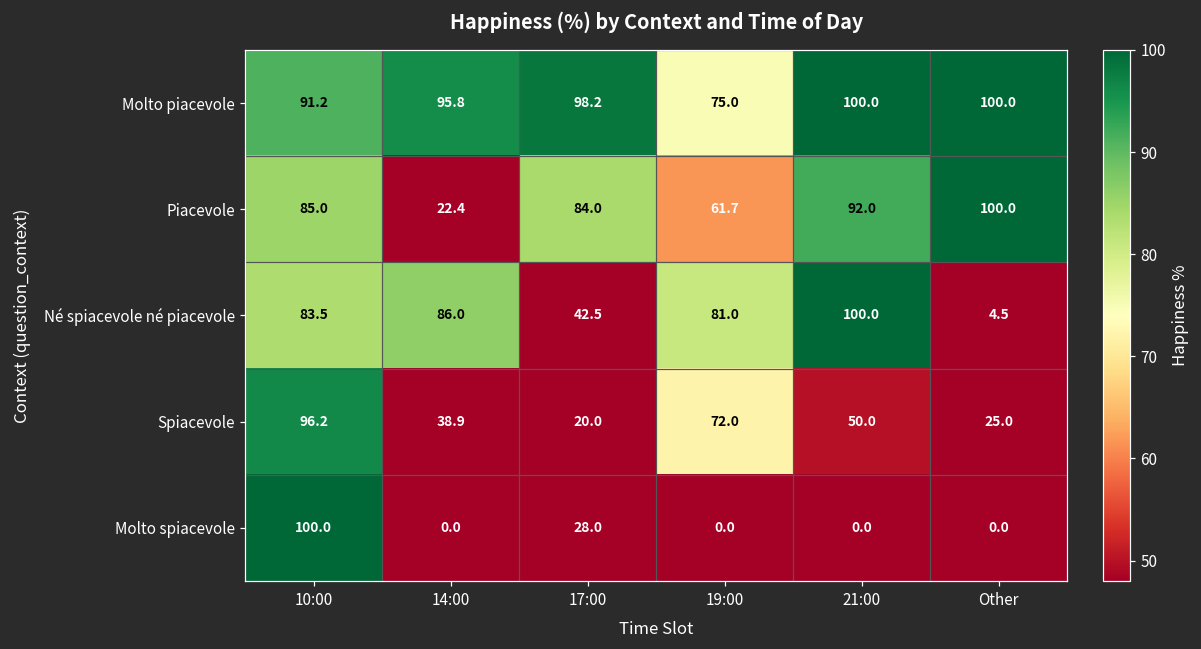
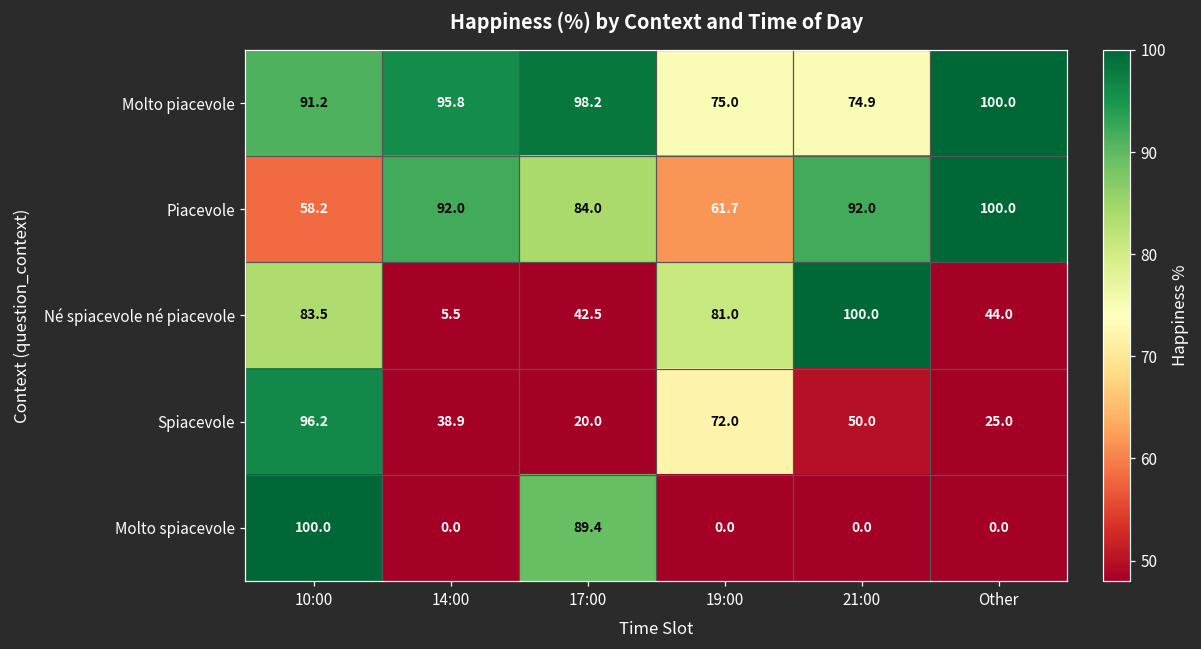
  {
    "Molto piacevole": {
      "10:00": 91.2,
      "14:00": 95.8,
      "17:00": 98.2,
      "19:00": 75.0,
-     "21:00": 100.0,
+     "21:00": 74.9,
      "Other": 100.0
    },
    "Piacevole": {
-     "10:00": 85.0,
-     "14:00": 22.4,
+     "10:00": 58.2,
+     "14:00": 92.0,
      "17:00": 84.0,
      "19:00": 61.7,
      "21:00": 92.0,
      "Other": 100.0
    },
    "Né spiacevole né piacevole": {
      "10:00": 83.5,
-     "14:00": 86.0,
+     "14:00": 5.5,
      "17:00": 42.5,
      "19:00": 81.0,
      "21:00": 100.0,
-     "Other": 4.5
+     "Other": 44.0
    },
    "Spiacevole": {
      "10:00": 96.2,
      "14:00": 38.9,
      "17:00": 20.0,
      "19:00": 72.0,
      "21:00": 50.0,
      "Other": 25.0
    },
    "Molto spiacevole": {
      "10:00": 100.0,
      "14:00": 0.0,
-     "17:00": 28.0,
+     "17:00": 89.4,
      "19:00": 0.0,
      "21:00": 0.0,
      "Other": 0.0
    }
  }
